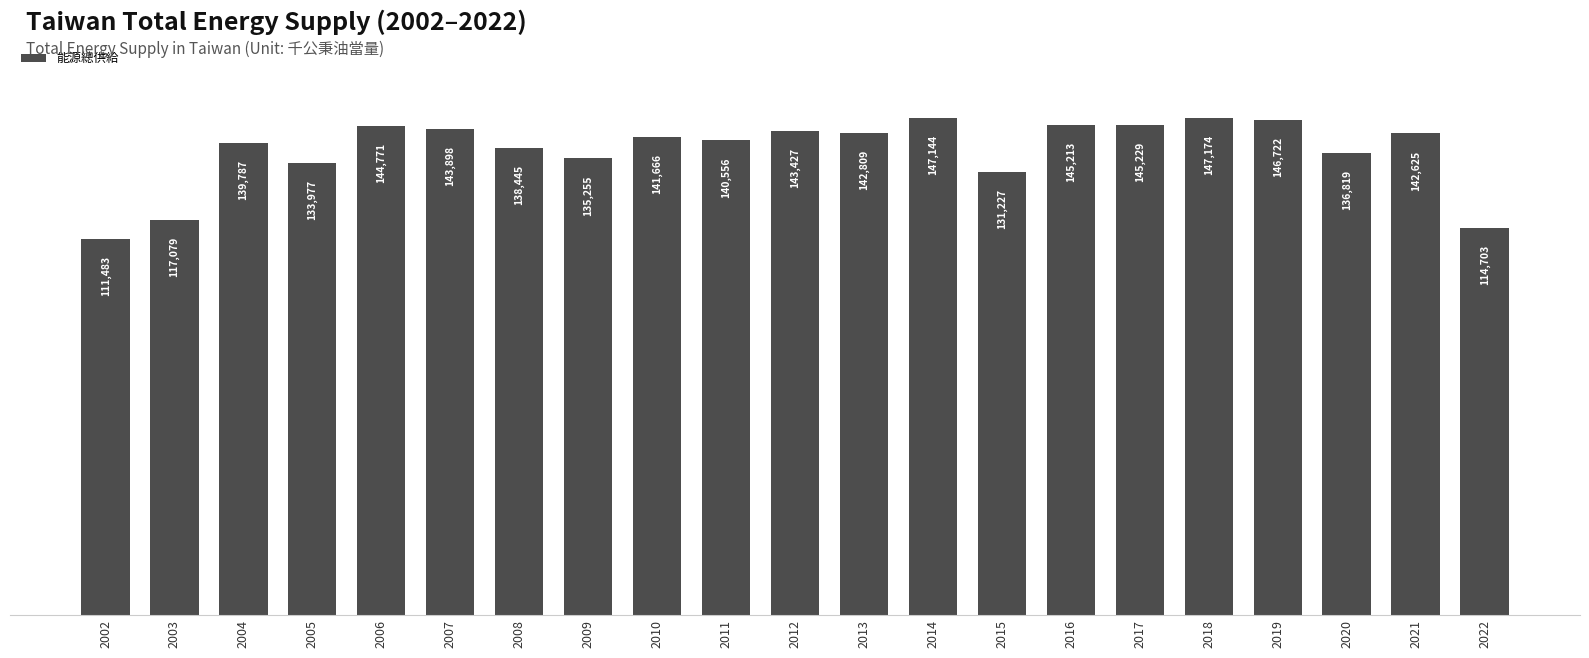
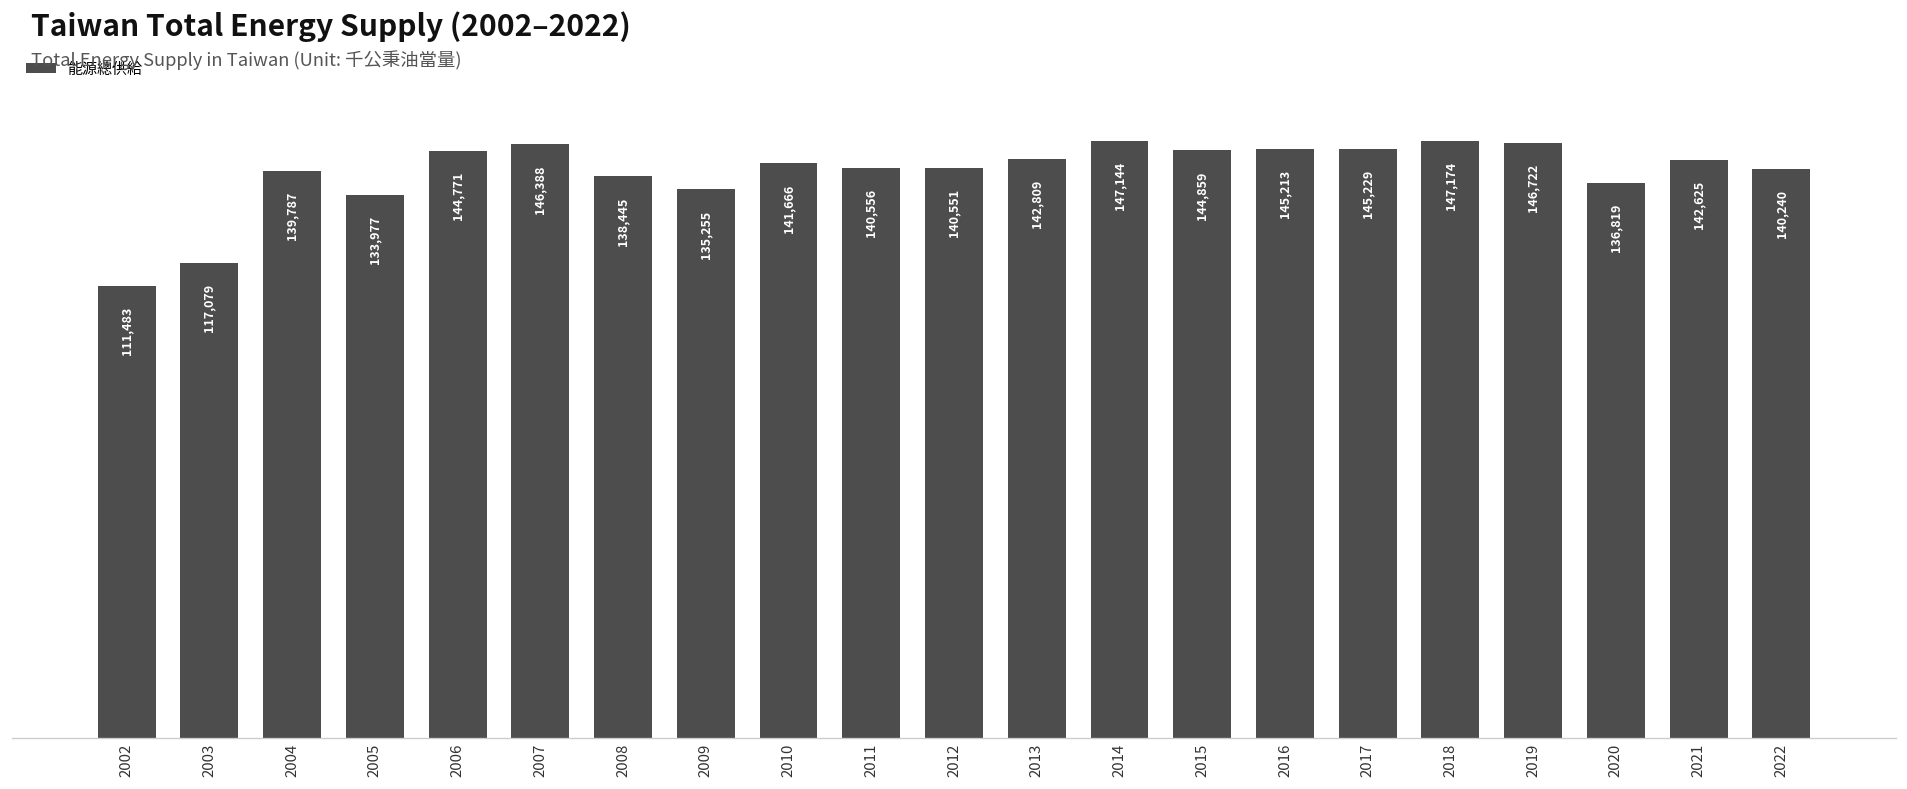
  {
    "2002": "111,483",
    "2003": "117,079",
    "2004": "139,787",
    "2005": "133,977",
    "2006": "144,771",
-   "2007": "143,898",
+   "2007": "146,388",
    "2008": "138,445",
    "2009": "135,255",
    "2010": "141,666",
    "2011": "140,556",
-   "2012": "143,427",
+   "2012": "140,551",
    "2013": "142,809",
    "2014": "147,144",
-   "2015": "131,227",
+   "2015": "144,859",
    "2016": "145,213",
    "2017": "145,229",
    "2018": "147,174",
    "2019": "146,722",
    "2020": "136,819",
    "2021": "142,625",
-   "2022": "114,703"
+   "2022": "140,240"
  }
